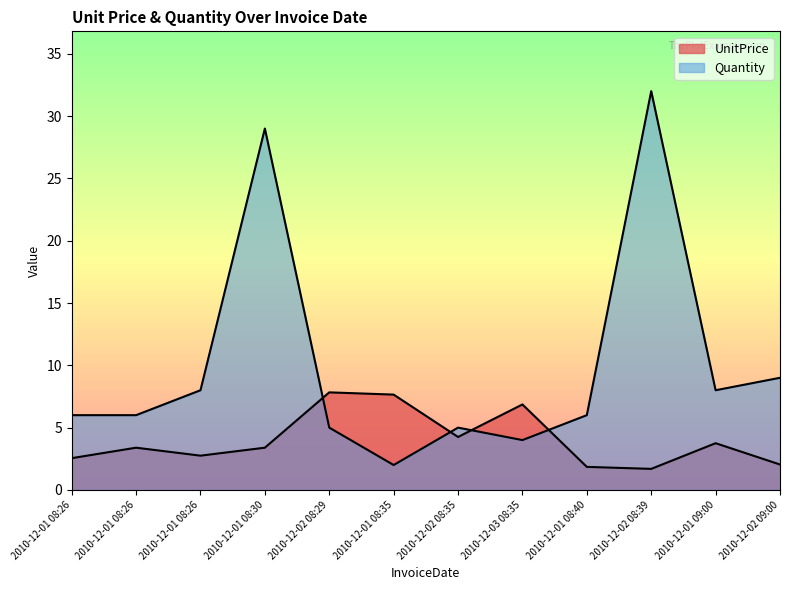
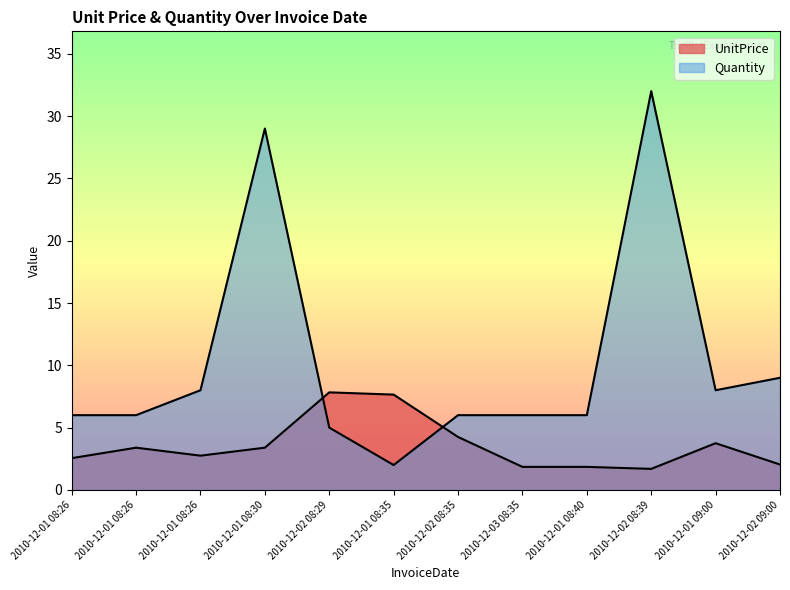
  {
    "UnitPrice": {
      "2010-12-01 08:30": 3.4,
      "2010-12-02 08:29": 7.8,
      "2010-12-01 08:35": 7.7,
      "2010-12-02 08:35": 4.3,
-     "2010-12-03 08:35": 6.9,
+     "2010-12-03 08:35": 1.9,
      "2010-12-01 08:40": 1.9,
      "2010-12-02 08:39": 1.7,
      "2010-12-01 09:00": 3.8,
      "2010-12-02 09:00": 2.0
    },
    "Quantity": {
      "2010-12-01 08:30": 29,
      "2010-12-02 08:29": 5,
      "2010-12-01 08:35": 2,
-     "2010-12-02 08:35": 5,
-     "2010-12-03 08:35": 4,
+     "2010-12-02 08:35": 6,
+     "2010-12-03 08:35": 6,
      "2010-12-01 08:40": 6,
      "2010-12-02 08:39": 32,
      "2010-12-01 09:00": 8,
      "2010-12-02 09:00": 9
    }
  }
